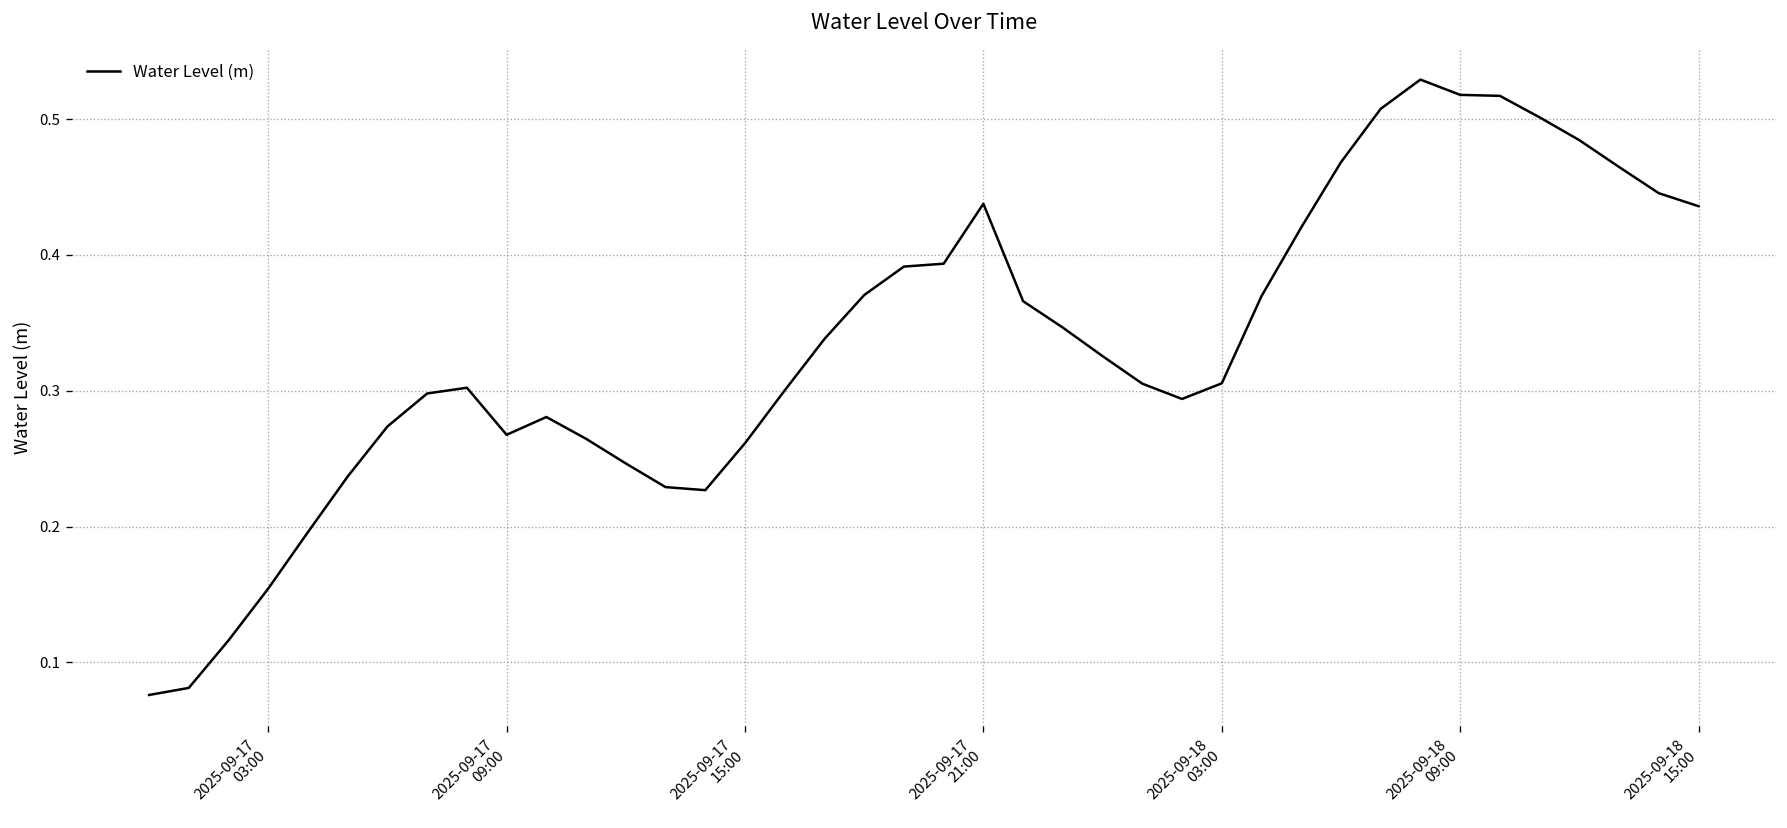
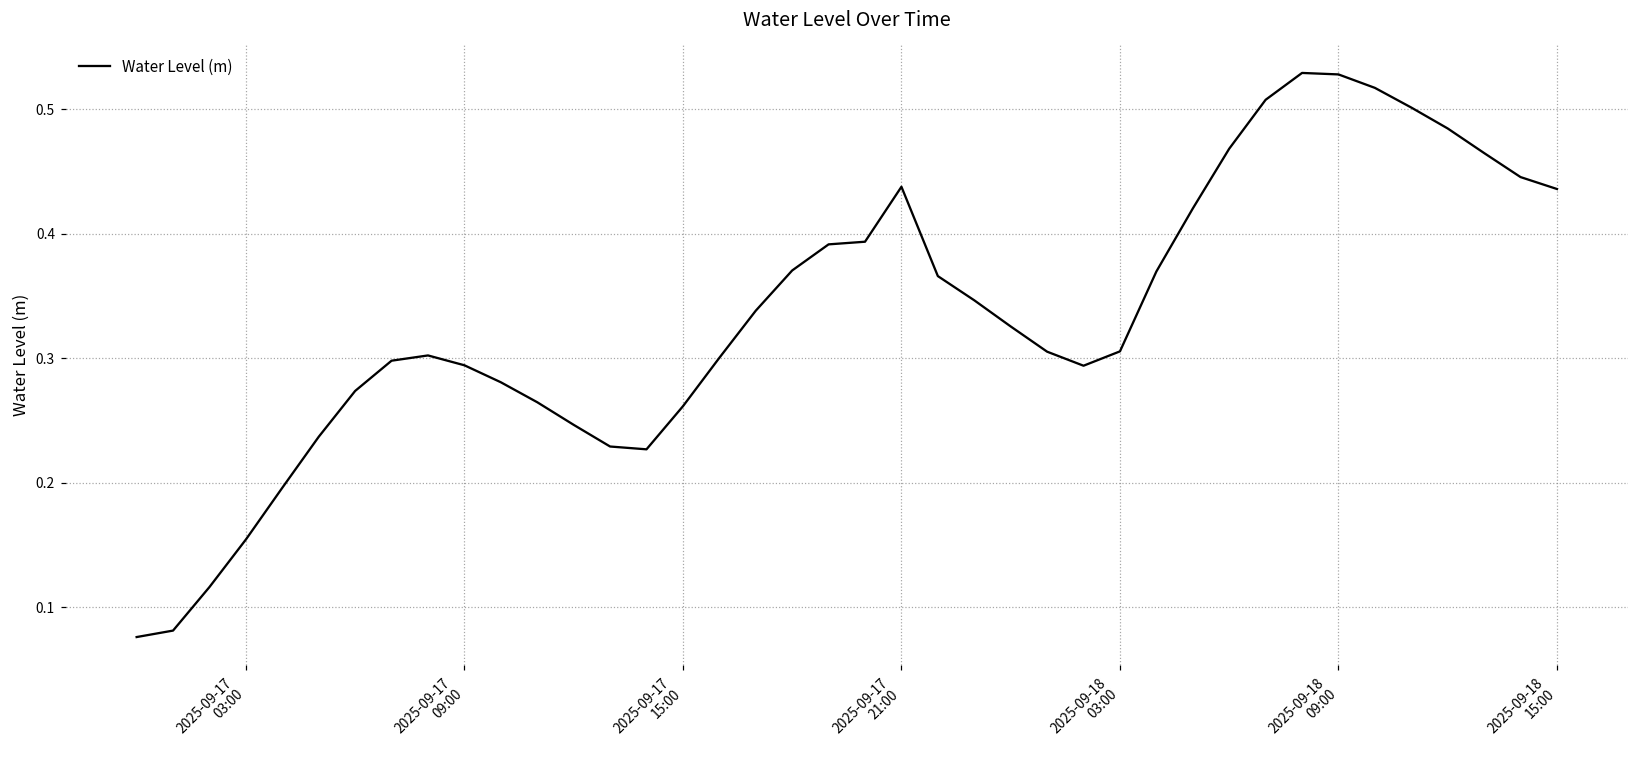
  {
    "2025-09-17 03:00": 0.154,
-   "2025-09-17 09:00": 0.268,
+   "2025-09-17 09:00": 0.294,
    "2025-09-17 15:00": 0.261,
    "2025-09-17 21:00": 0.438,
    "2025-09-18 03:00": 0.305,
-   "2025-09-18 09:00": 0.518,
+   "2025-09-18 09:00": 0.528,
    "2025-09-18 15:00": 0.436
  }
